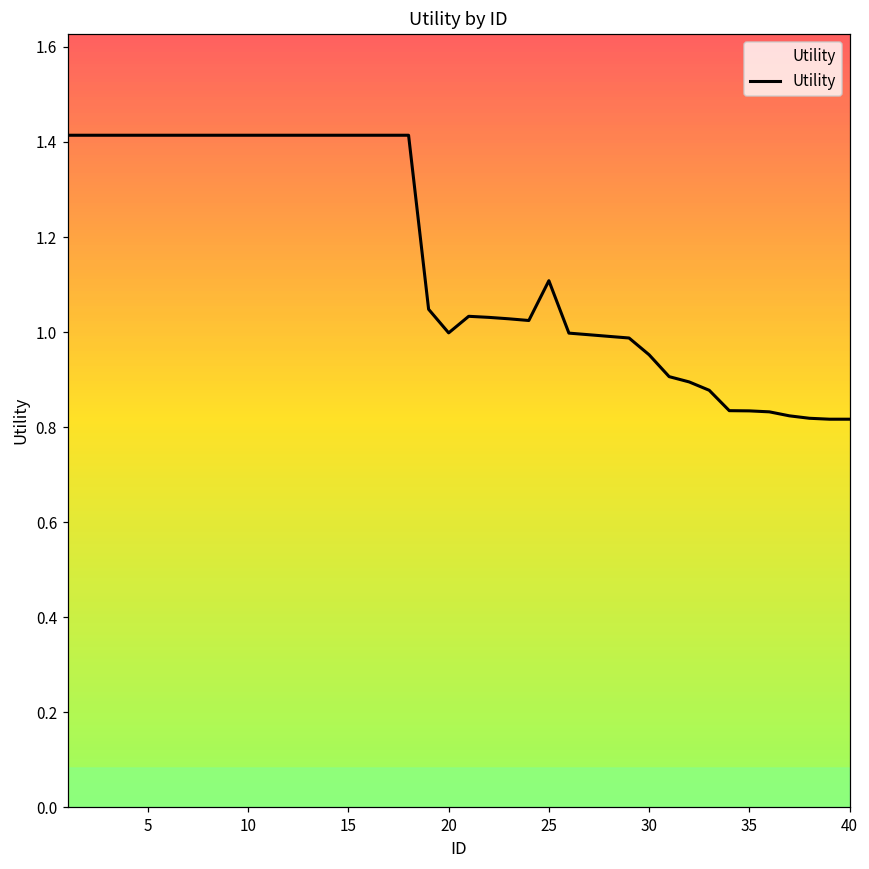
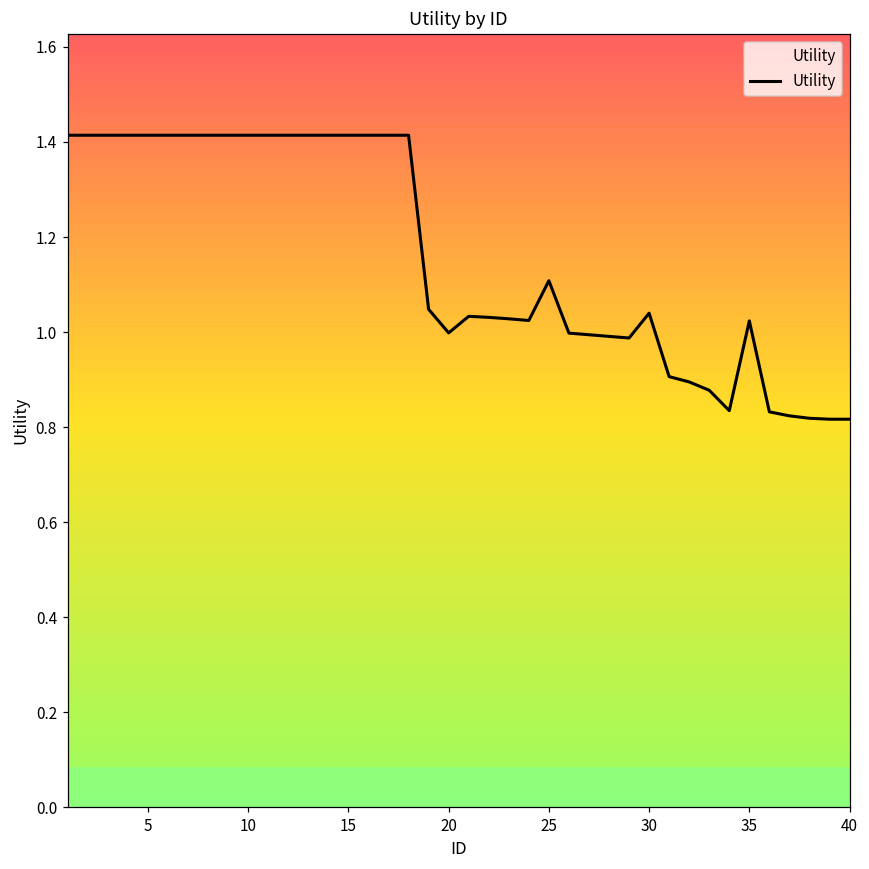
  {
    "5": 1.41,
    "10": 1.41,
    "15": 1.41,
    "20": 1.00,
    "25": 1.11,
-   "30": 0.95,
-   "35": 0.83,
+   "30": 1.04,
+   "35": 1.02,
    "40": 0.82
  }
